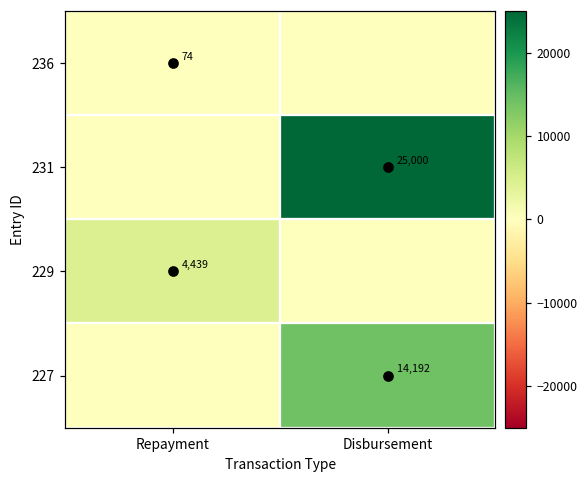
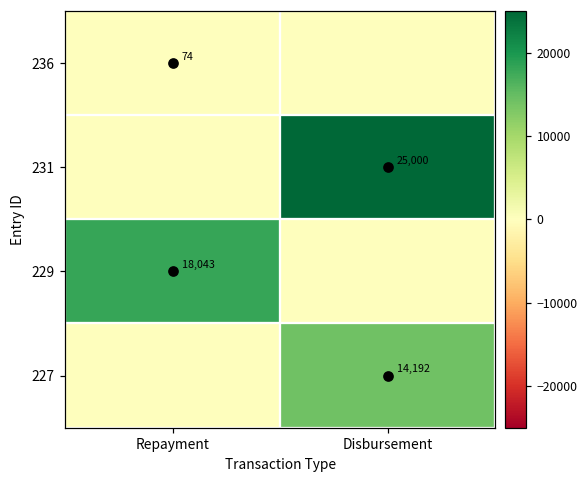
  {
    "236": {
      "Repayment": "74"
    },
    "231": {
      "Disbursement": "25,000"
    },
    "229": {
-     "Repayment": "4,439"
+     "Repayment": "18,043"
    },
    "227": {
      "Disbursement": "14,192"
    }
  }
